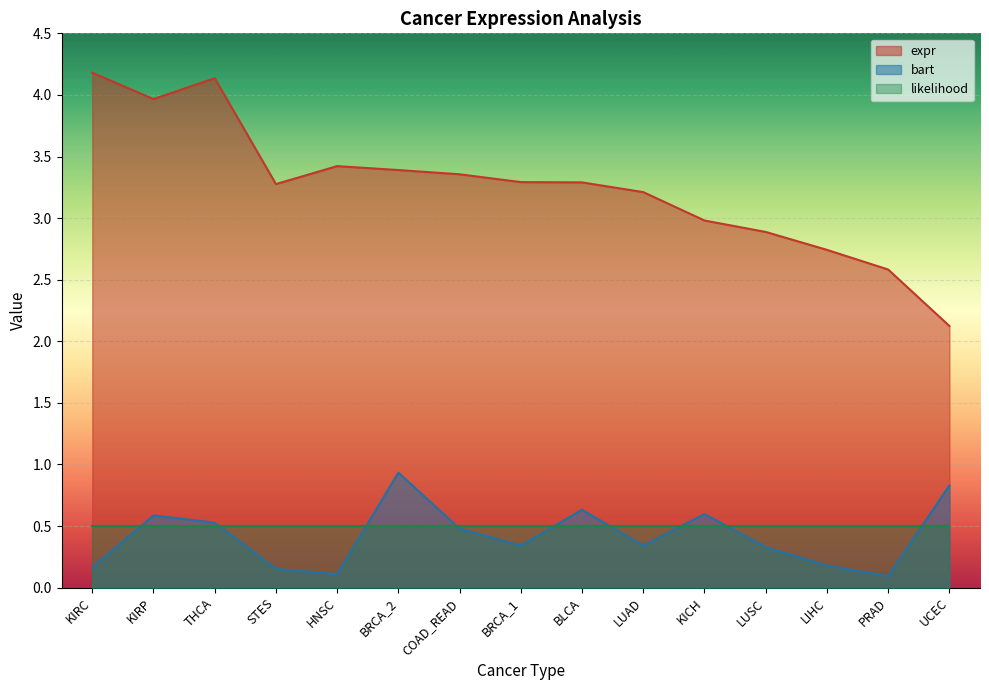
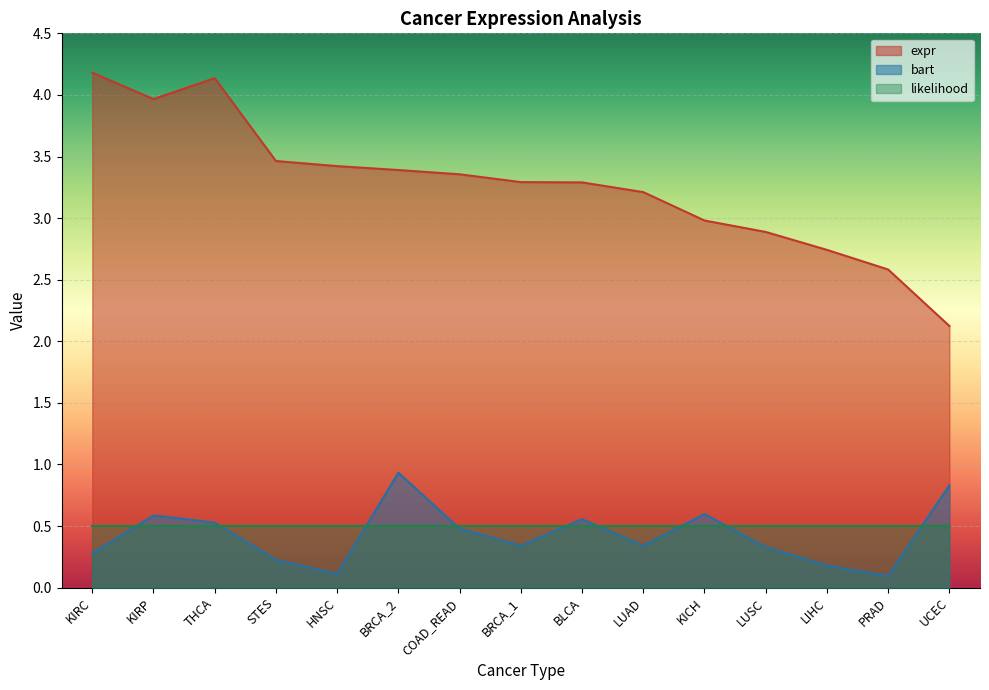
  {
    "expr": {
      "KIRC": 4.18,
      "KIRP": 3.97,
      "THCA": 4.14,
-     "STES": 3.28,
+     "STES": 3.46,
      "HNSC": 3.42,
      "BRCA_2": 3.39,
      "COAD_READ": 3.36,
      "BRCA_1": 3.29,
      "BLCA": 3.29,
      "LUAD": 3.21,
      "KICH": 2.98,
      "LUSC": 2.89,
      "LIHC": 2.74,
      "PRAD": 2.58,
      "UCEC": 2.12
    },
    "bart": {
-     "KIRC": 0.17,
+     "KIRC": 0.28,
      "KIRP": 0.59,
      "THCA": 0.53,
-     "STES": 0.15,
+     "STES": 0.23,
      "HNSC": 0.11,
      "BRCA_2": 0.93,
      "COAD_READ": 0.48,
      "BRCA_1": 0.34,
-     "BLCA": 0.63,
+     "BLCA": 0.56,
      "LUAD": 0.34,
      "KICH": 0.60,
      "LUSC": 0.33,
      "LIHC": 0.18,
      "PRAD": 0.09,
      "UCEC": 0.83
    },
    "likelihood": {
      "KIRC": 0.50,
      "KIRP": 0.50,
      "THCA": 0.50,
      "STES": 0.50,
      "HNSC": 0.50,
      "BRCA_2": 0.50,
      "COAD_READ": 0.50,
      "BRCA_1": 0.50,
      "BLCA": 0.50,
      "LUAD": 0.50,
      "KICH": 0.50,
      "LUSC": 0.50,
      "LIHC": 0.50,
      "PRAD": 0.50,
      "UCEC": 0.50
    }
  }
